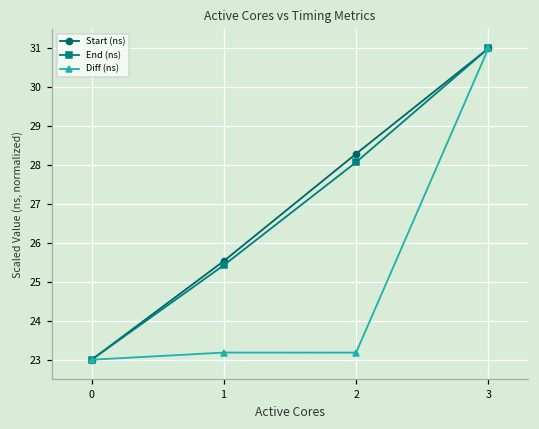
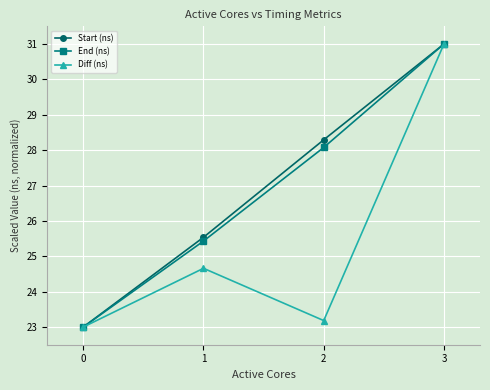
  {
    "Diff (ns)": {
-     "1": 23.2,
+     "1": 24.7,
      "2": 23.2
    }
  }
